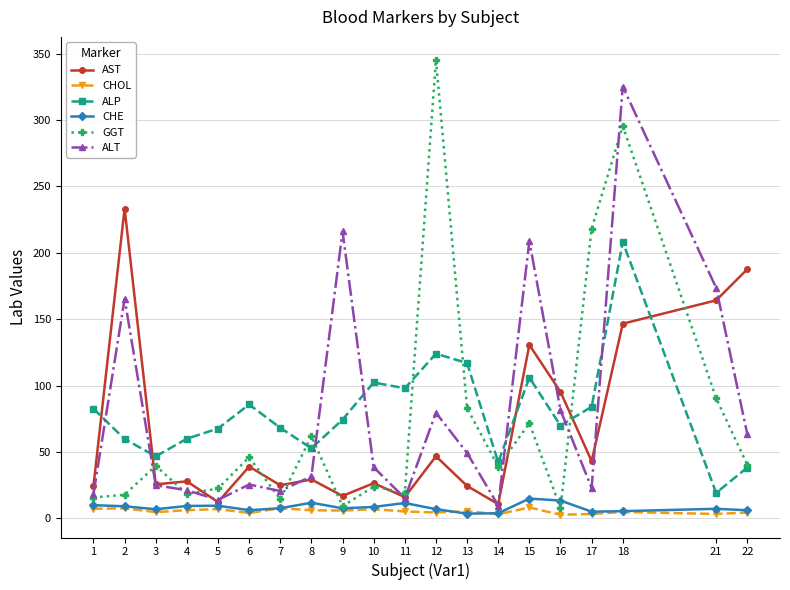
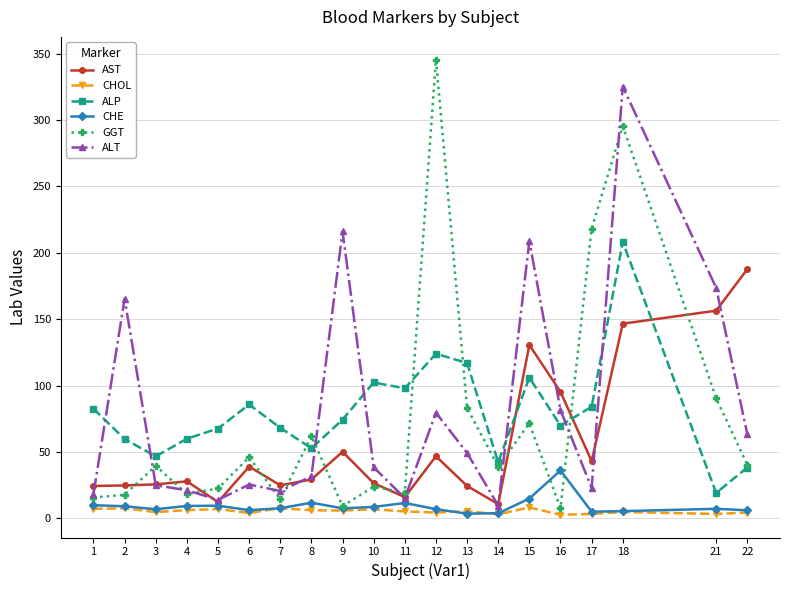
  {
    "AST": {
      "1": 24,
-     "2": 233,
+     "2": 25,
      "4": 28,
      "6": 39,
      "7": 25,
      "8": 29,
-     "9": 17,
+     "9": 50,
      "10": 26,
      "12": 47,
      "13": 24,
      "15": 131,
      "16": 95,
      "17": 43,
      "18": 147,
-     "21": 164,
+     "21": 156,
      "22": 188
    },
    "CHOL": {
      "1": 7,
      "3": 5,
      "4": 6,
      "5": 7,
      "6": 4,
      "8": 6,
      "11": 5,
      "12": 4,
      "15": 8,
      "16": 3,
      "21": 3
    },
    "CHE": {
      "1": 10,
      "3": 7,
      "4": 9,
      "5": 9,
      "6": 6,
      "8": 12,
      "11": 11,
      "12": 7,
      "15": 15,
-     "16": 13,
+     "16": 36,
      "21": 7
    },
    "ALT": {
      "1": 18,
      "2": 165,
      "4": 21,
      "6": 25,
      "7": 21,
      "8": 32,
      "9": 216,
      "10": 38,
      "12": 80,
      "13": 49,
      "15": 209,
      "16": 81,
      "17": 23,
      "18": 325,
      "21": 174,
      "22": 63
    }
  }
